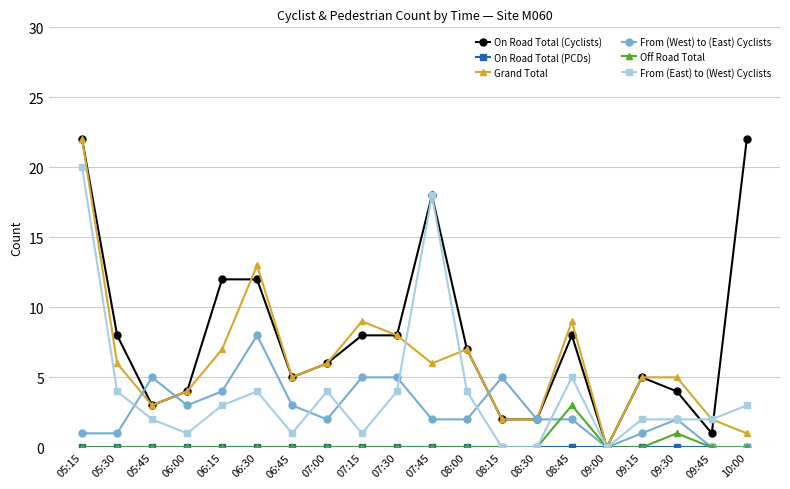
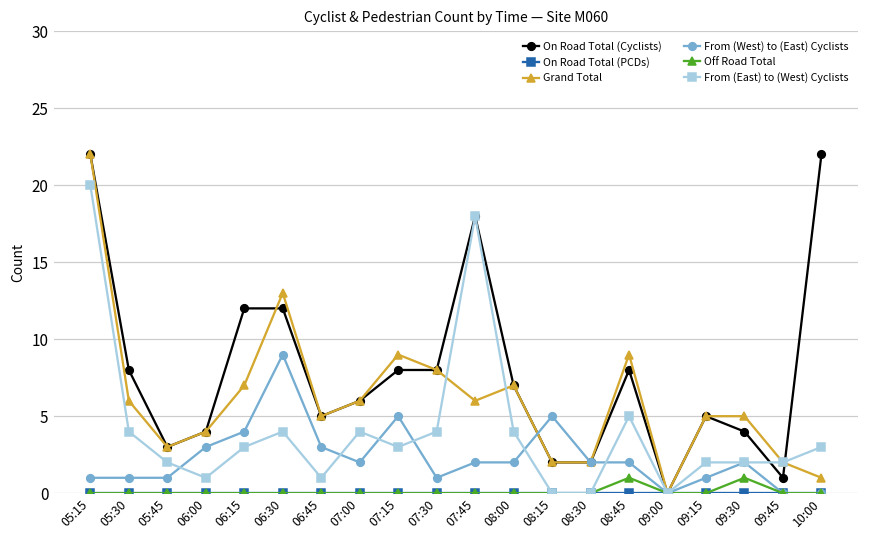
  {
    "On Road Total (Cyclists)": {
      "05:30": 8,
      "06:15": 12,
      "06:30": 12,
      "07:15": 8,
      "08:45": 8,
      "09:30": 4,
      "09:45": 1,
      "10:00": 22
    },
    "On Road Total (PCDs)": {
      "08:45": 0,
      "09:30": 0
    },
    "Grand Total": {
      "05:30": 6,
      "06:15": 7,
      "06:30": 13,
      "07:15": 9,
      "07:45": 6,
      "08:45": 9,
      "09:30": 5,
      "10:00": 1
    },
    "From (West) to (East) Cyclists": {
      "05:15": 1,
      "05:30": 1,
-     "05:45": 5,
+     "05:45": 1,
      "06:00": 3,
      "06:15": 4,
-     "06:30": 8,
+     "06:30": 9,
      "06:45": 3,
      "07:00": 2,
      "07:15": 5,
-     "07:30": 5,
+     "07:30": 1,
      "07:45": 2,
      "08:00": 2,
      "08:15": 5,
      "08:45": 2,
      "09:15": 1
    },
    "Off Road Total": {
-     "08:45": 3,
+     "08:45": 1,
      "09:30": 1
    },
    "From (East) to (West) Cyclists": {
      "05:15": 20,
      "05:30": 4,
      "05:45": 2,
      "06:00": 1,
      "06:15": 3,
      "06:30": 4,
      "06:45": 1,
      "07:00": 4,
-     "07:15": 1,
+     "07:15": 3,
      "07:30": 4,
      "08:00": 4,
      "08:45": 5,
      "09:15": 2,
      "10:00": 3
    }
  }
